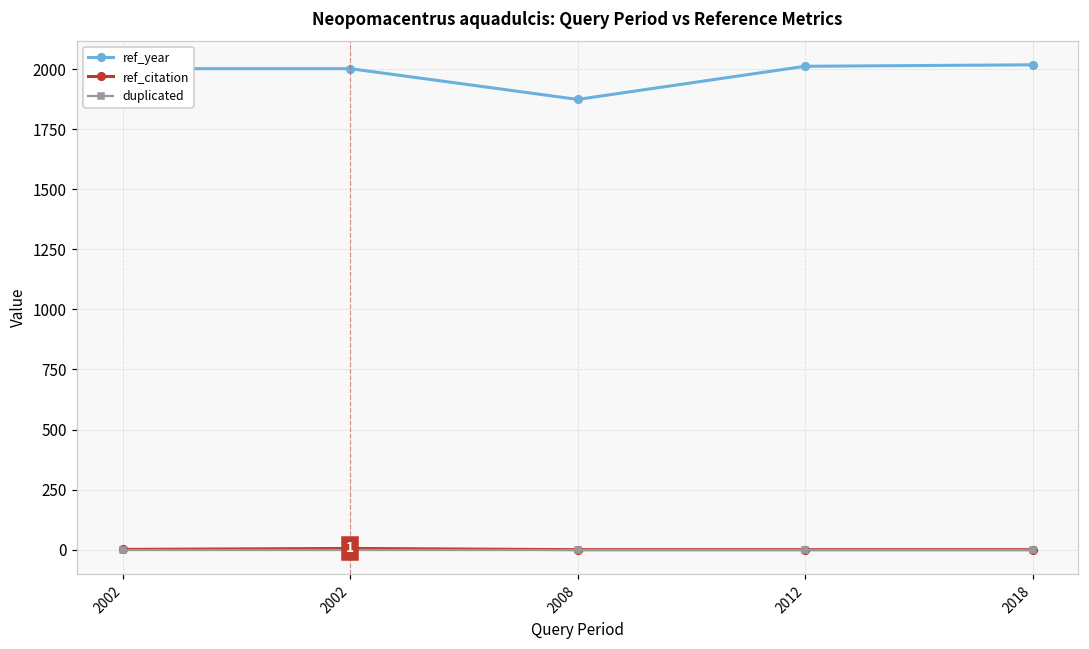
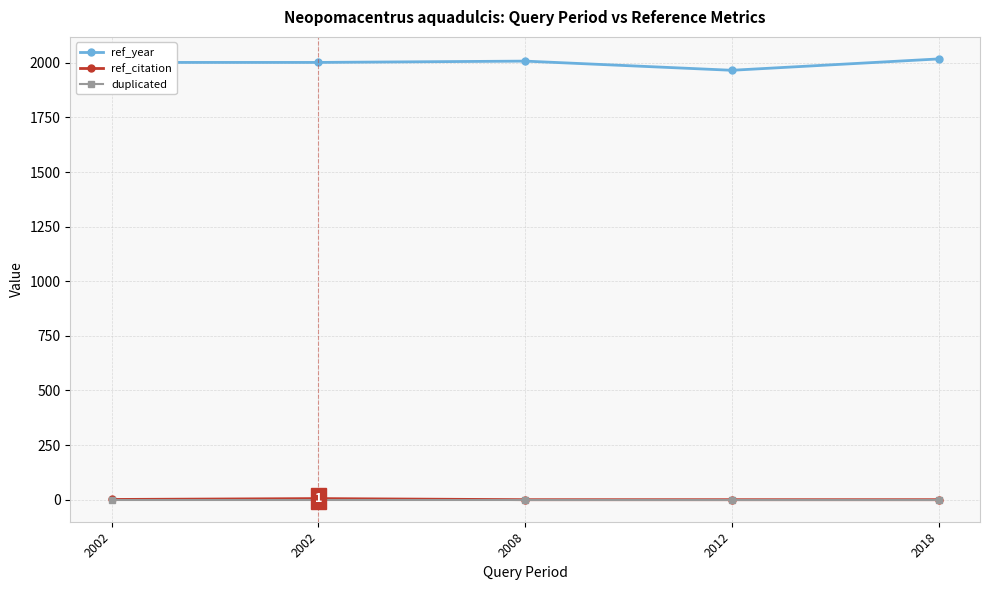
  {
    "ref_year": {
-     "2008": 1870,
-     "2012": 2010,
+     "2008": 2010,
+     "2012": 1970,
      "2018": 2020
    }
  }
